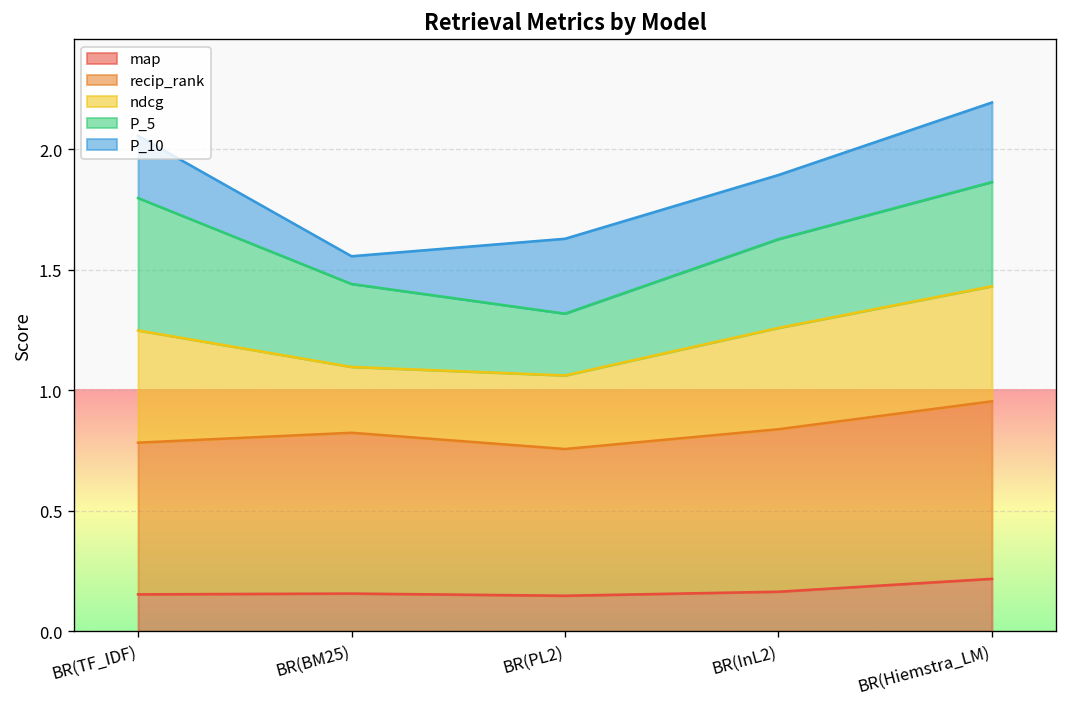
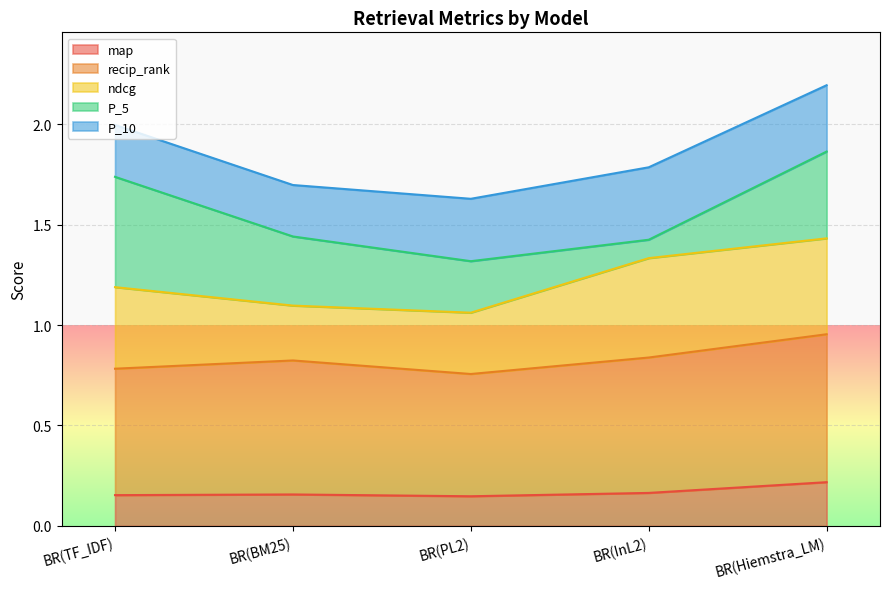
  {
    "ndcg": {
-     "BR(TF_IDF)": 0.47,
+     "BR(TF_IDF)": 0.41,
      "BR(BM25)": 0.27,
      "BR(PL2)": 0.31,
-     "BR(InL2)": 0.42,
+     "BR(InL2)": 0.49,
      "BR(Hiemstra_LM)": 0.48
    },
    "P_5": {
      "BR(TF_IDF)": 0.55,
      "BR(BM25)": 0.34,
      "BR(PL2)": 0.26,
-     "BR(InL2)": 0.37,
+     "BR(InL2)": 0.09,
      "BR(Hiemstra_LM)": 0.43
    },
    "P_10": {
-     "BR(BM25)": 0.11,
+     "BR(BM25)": 0.26,
      "BR(PL2)": 0.31,
-     "BR(InL2)": 0.27,
+     "BR(InL2)": 0.36,
      "BR(Hiemstra_LM)": 0.33
    }
  }
